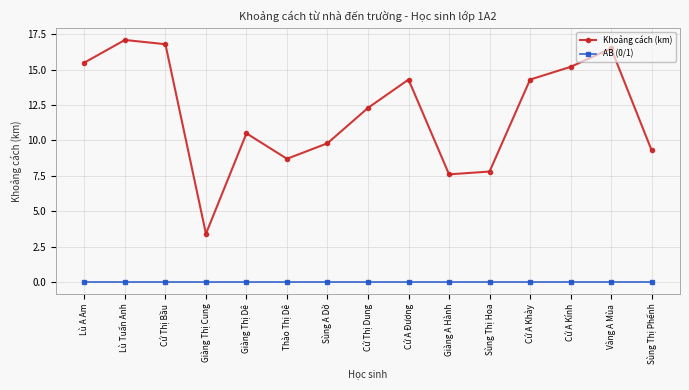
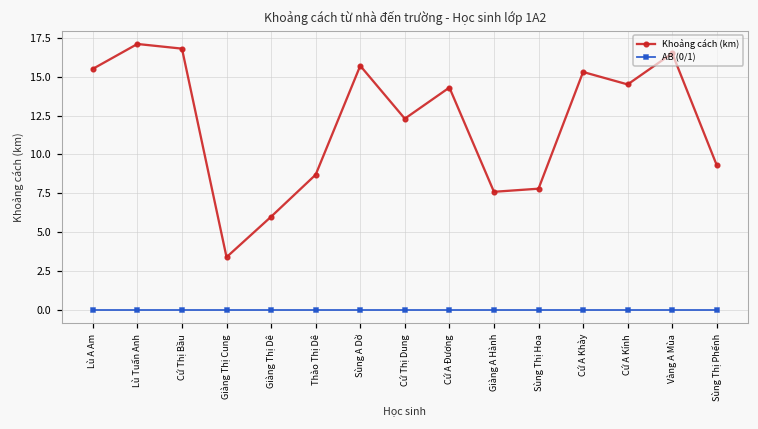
  {
    "Khoảng cách (km)": {
      "Lù A Am": 15.5,
      "Lù Tuấn Anh": 17.1,
      "Cứ Thị Bầu": 16.8,
      "Giàng Thị Cung": 3.4,
-     "Giàng Thị Dê": 10.5,
+     "Giàng Thị Dê": 6.0,
      "Thào Thị Dê": 8.7,
-     "Sùng A Dờ": 9.8,
+     "Sùng A Dờ": 15.7,
      "Cứ Thị Dung": 12.3,
      "Cứ A Đương": 14.3,
      "Giàng A Hành": 7.6,
      "Sùng Thị Hoa": 7.8,
-     "Cứ A Khày": 14.3,
-     "Cứ A Kính": 15.2,
+     "Cứ A Khày": 15.3,
+     "Cứ A Kính": 14.5,
      "Sùng Thị Phếnh": 9.3
    },
    "AB (0/1)": {
      "Lù A Am": 0.0,
      "Lù Tuấn Anh": 0.0,
      "Cứ Thị Bầu": 0.0,
      "Giàng Thị Cung": 0.0,
      "Giàng Thị Dê": 0.0,
      "Thào Thị Dê": 0.0,
      "Sùng A Dờ": 0.0,
      "Cứ Thị Dung": 0.0,
      "Cứ A Đương": 0.0,
      "Giàng A Hành": 0.0,
      "Sùng Thị Hoa": 0.0,
      "Cứ A Khày": 0.0,
      "Cứ A Kính": 0.0,
      "Vàng A Mùa": 0.0,
      "Sùng Thị Phếnh": 0.0
    }
  }
